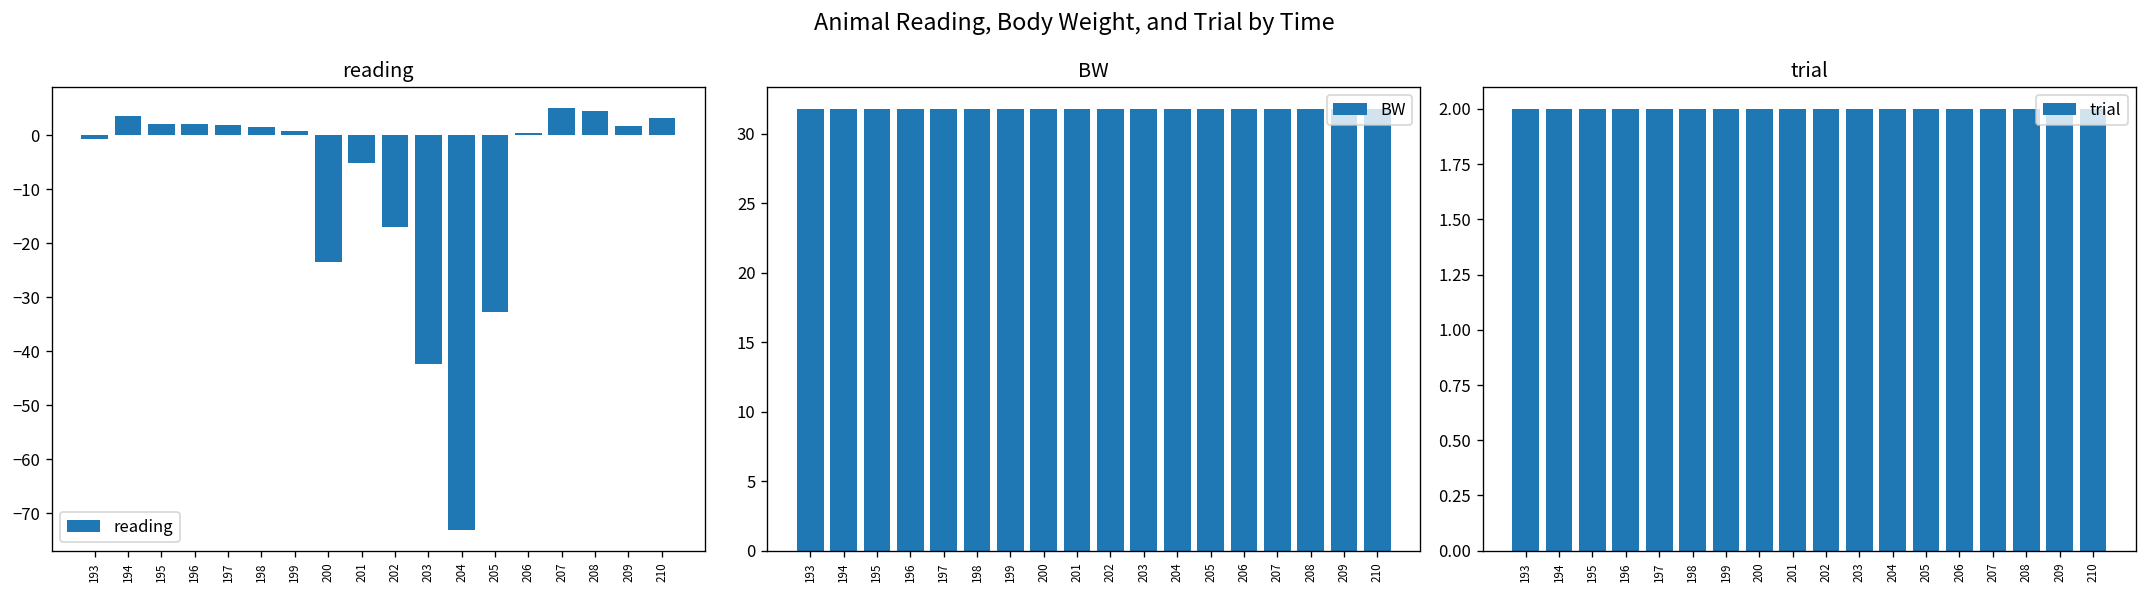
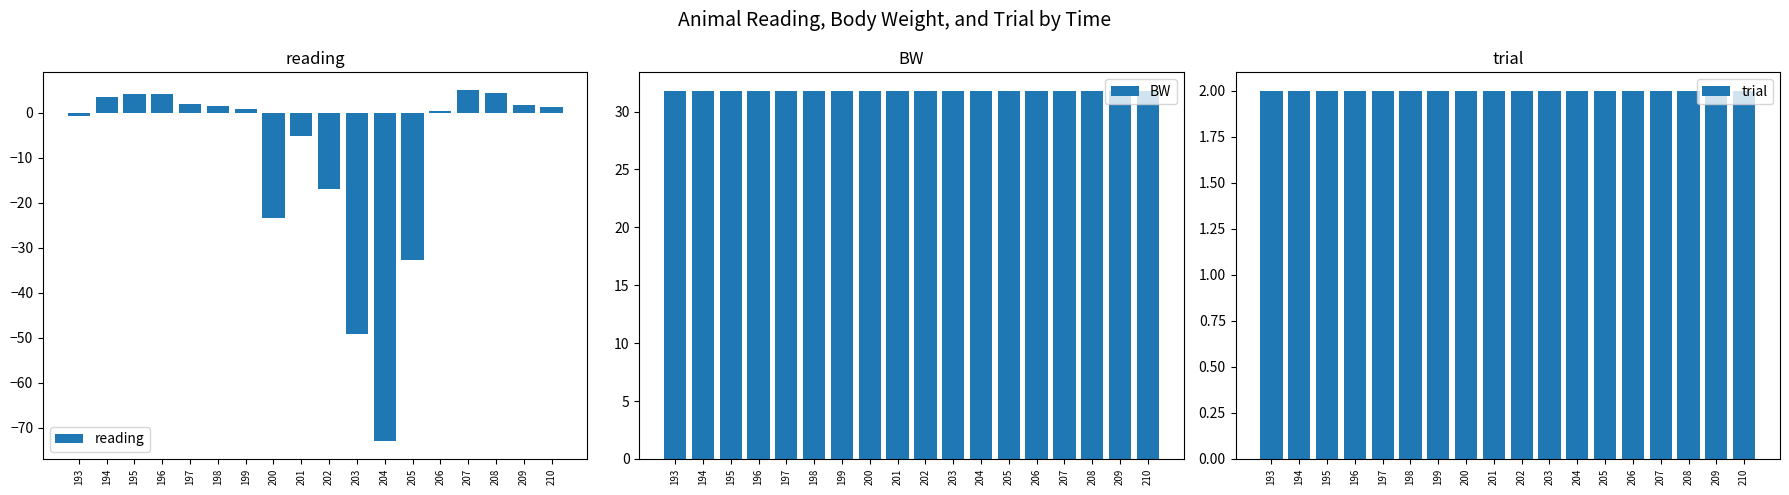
  {
    "reading": {
      "193": -1,
      "194": 4,
-     "195": 2,
-     "196": 2,
+     "195": 4,
+     "196": 4,
      "197": 2,
      "198": 1,
      "199": 1,
      "200": -23,
      "201": -5,
      "202": -17,
-     "203": -42,
+     "203": -49,
      "204": -73,
      "205": -33,
      "207": 5,
      "208": 4,
      "209": 2,
-     "210": 3
+     "210": 1
    },
    "BW": {
      "193": 31.8,
      "194": 31.8,
      "195": 31.8,
      "196": 31.8,
      "197": 31.8,
      "198": 31.8,
      "199": 31.8,
      "200": 31.8,
      "201": 31.8,
      "202": 31.8,
      "203": 31.8,
      "204": 31.8,
      "205": 31.8,
      "206": 31.8,
      "207": 31.8,
      "208": 31.8
    },
    "trial": {
      "193": 2.00,
      "194": 2.00,
      "195": 2.00,
      "196": 2.00,
      "197": 2.00,
      "198": 2.00,
      "199": 2.00,
      "200": 2.00,
      "201": 2.00,
      "202": 2.00,
      "203": 2.00,
      "204": 2.00,
      "205": 2.00,
      "206": 2.00,
      "207": 2.00,
      "208": 2.00
    }
  }
